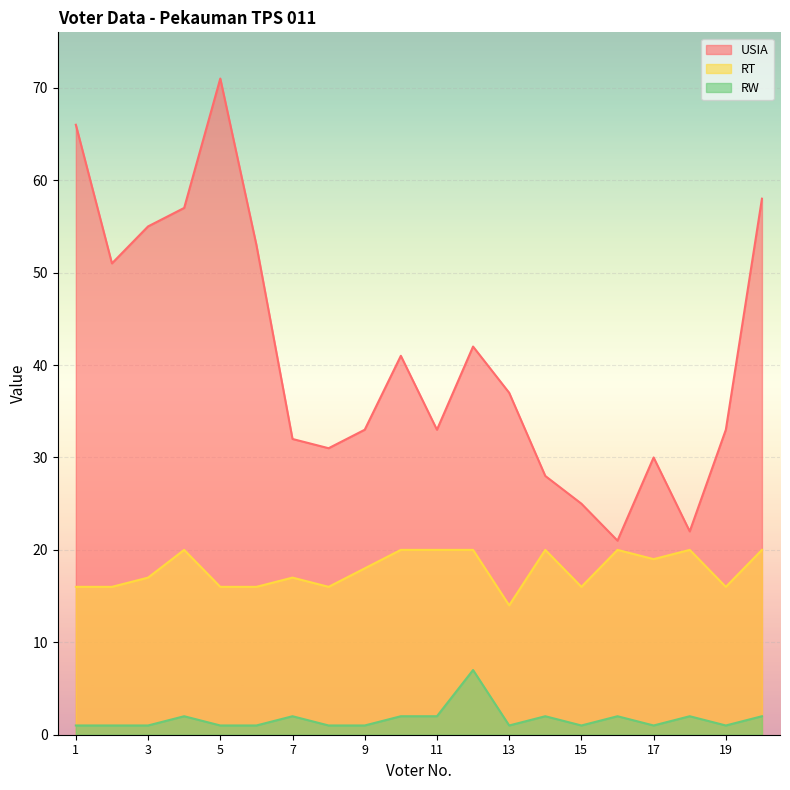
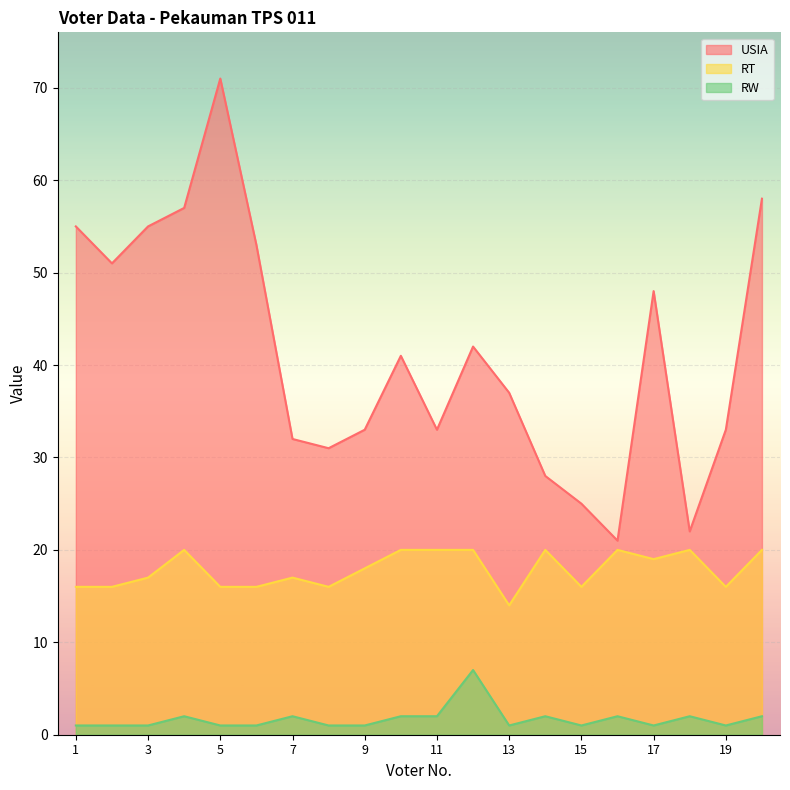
  {
    "USIA": {
-     "1": 66,
+     "1": 55,
      "3": 55,
      "5": 71,
      "7": 32,
      "9": 33,
      "11": 33,
      "13": 37,
      "15": 25,
-     "17": 30,
+     "17": 48,
      "19": 33
    },
    "RT": {
      "1": 16,
      "3": 17,
      "5": 16,
      "7": 17,
      "9": 18,
      "11": 20,
      "13": 14,
      "15": 16,
      "17": 19,
      "19": 16
    },
    "RW": {
      "1": 1,
      "3": 1,
      "5": 1,
      "7": 2,
      "9": 1,
      "11": 2,
      "13": 1,
      "15": 1,
      "17": 1,
      "19": 1
    }
  }
